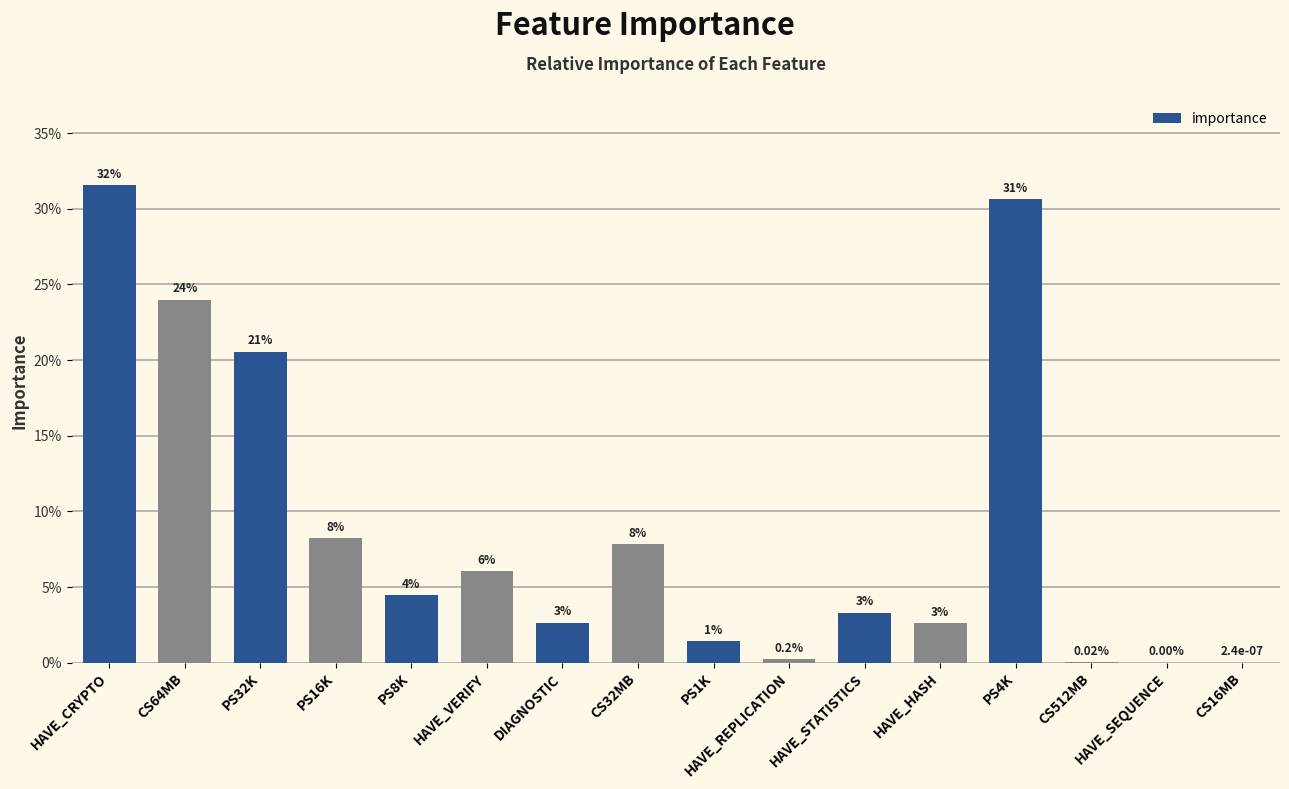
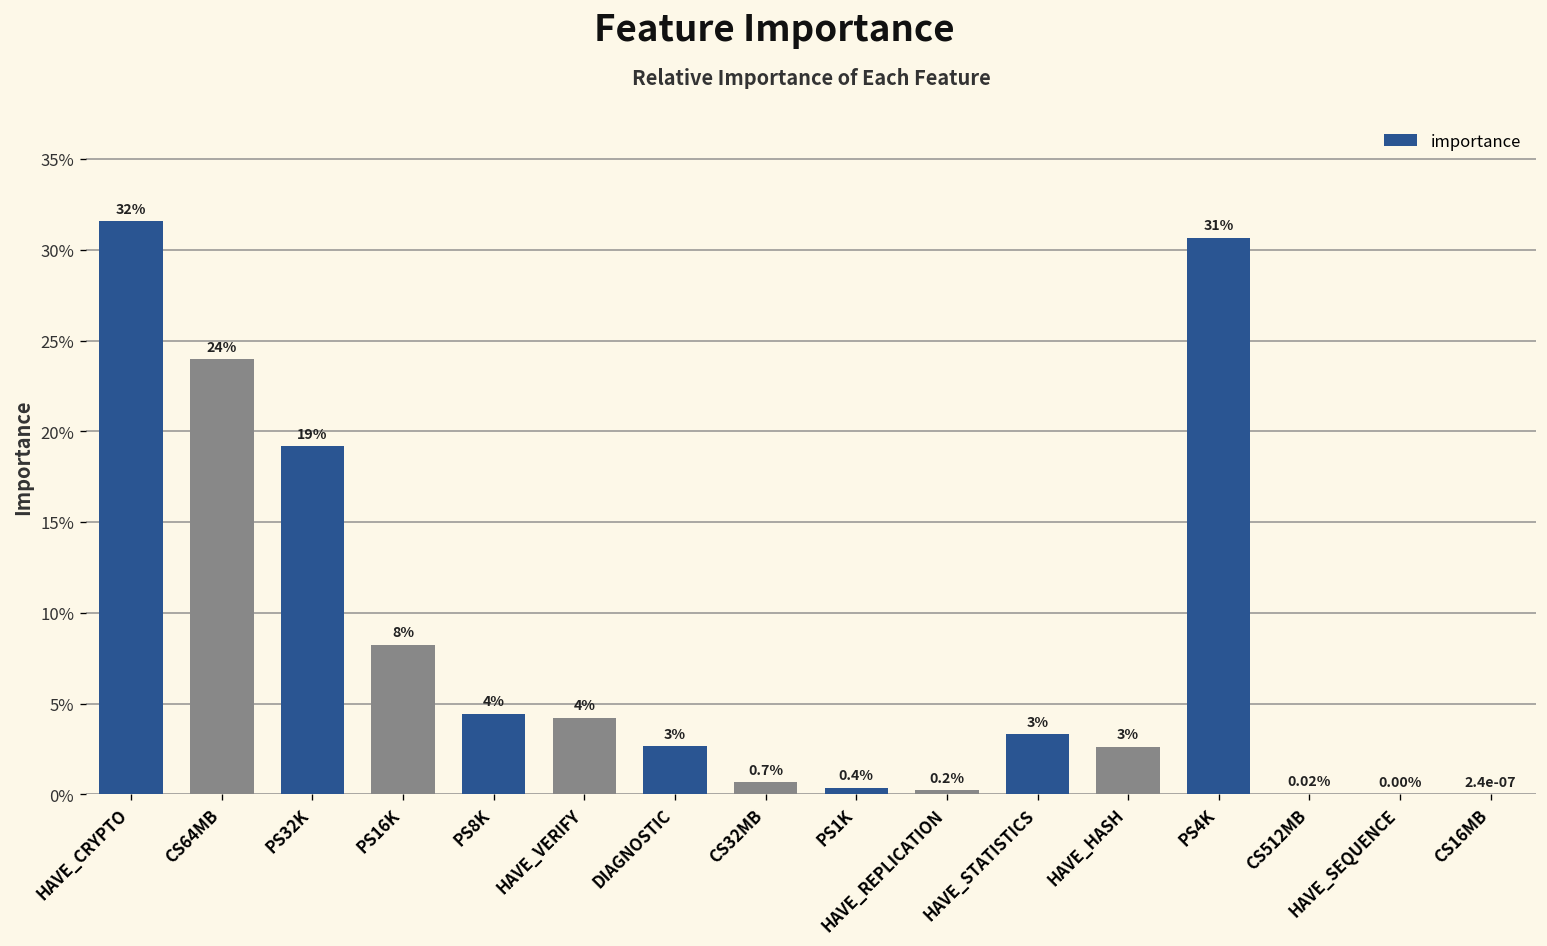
  {
    "HAVE_CRYPTO": "32%",
    "CS64MB": "24%",
-   "PS32K": "21%",
+   "PS32K": "19%",
    "PS16K": "8%",
    "PS8K": "4%",
-   "HAVE_VERIFY": "6%",
+   "HAVE_VERIFY": "4%",
    "DIAGNOSTIC": "3%",
-   "CS32MB": "8%",
-   "PS1K": "1%",
+   "CS32MB": "0.7%",
+   "PS1K": "0.4%",
    "HAVE_REPLICATION": "0.2%",
    "HAVE_STATISTICS": "3%",
    "HAVE_HASH": "3%",
    "PS4K": "31%",
    "CS512MB": "0.02%",
    "HAVE_SEQUENCE": "0.00%",
    "CS16MB": "2.4e-07"
  }
